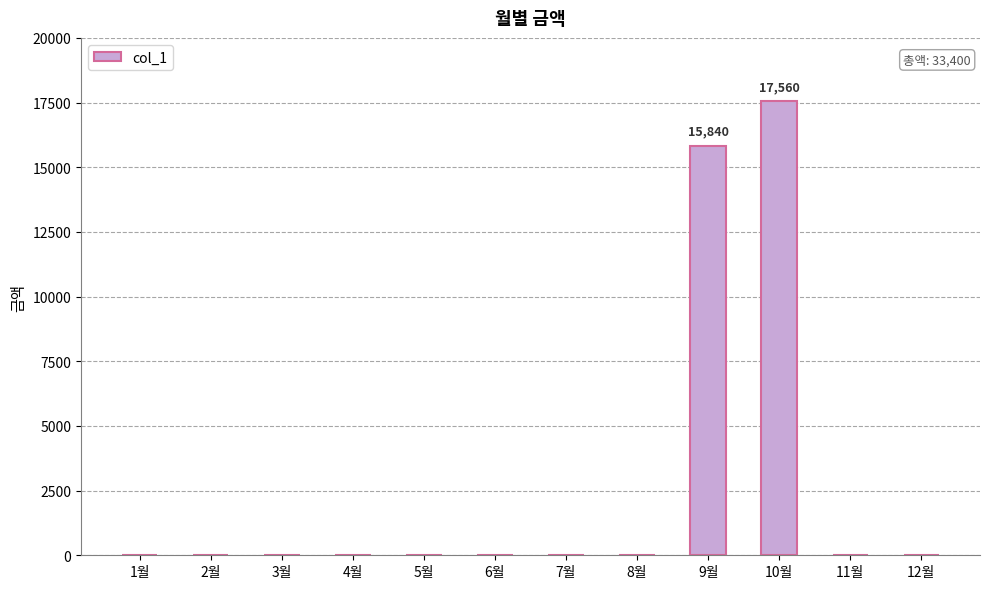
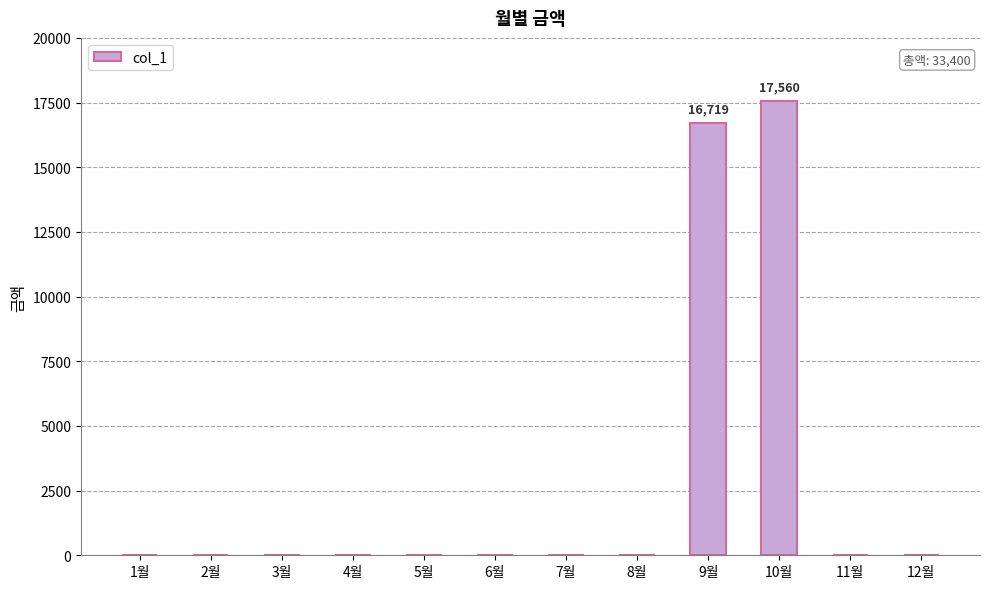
  {
-   "9월": "15,840",
+   "9월": "16,719",
    "10월": "17,560"
  }
